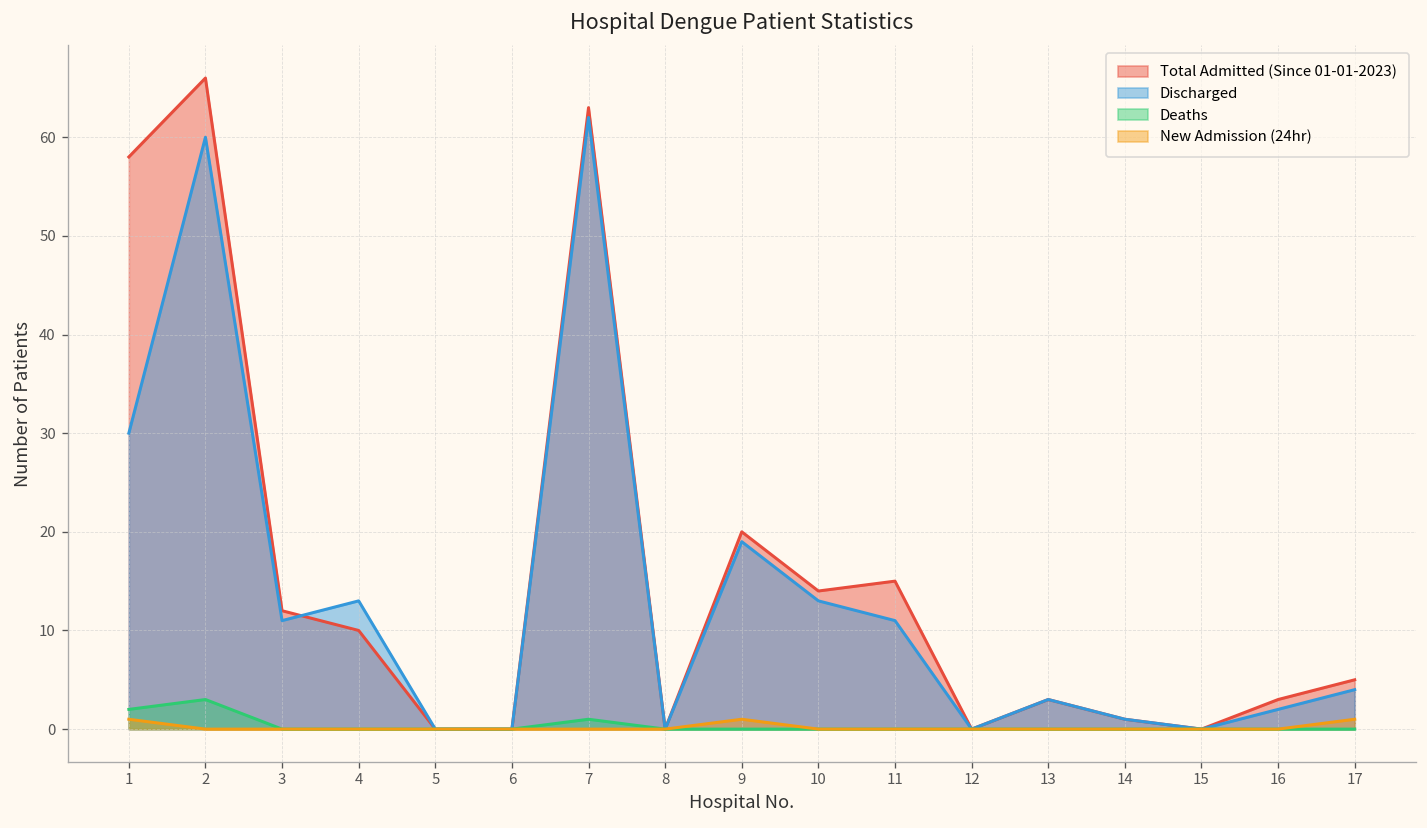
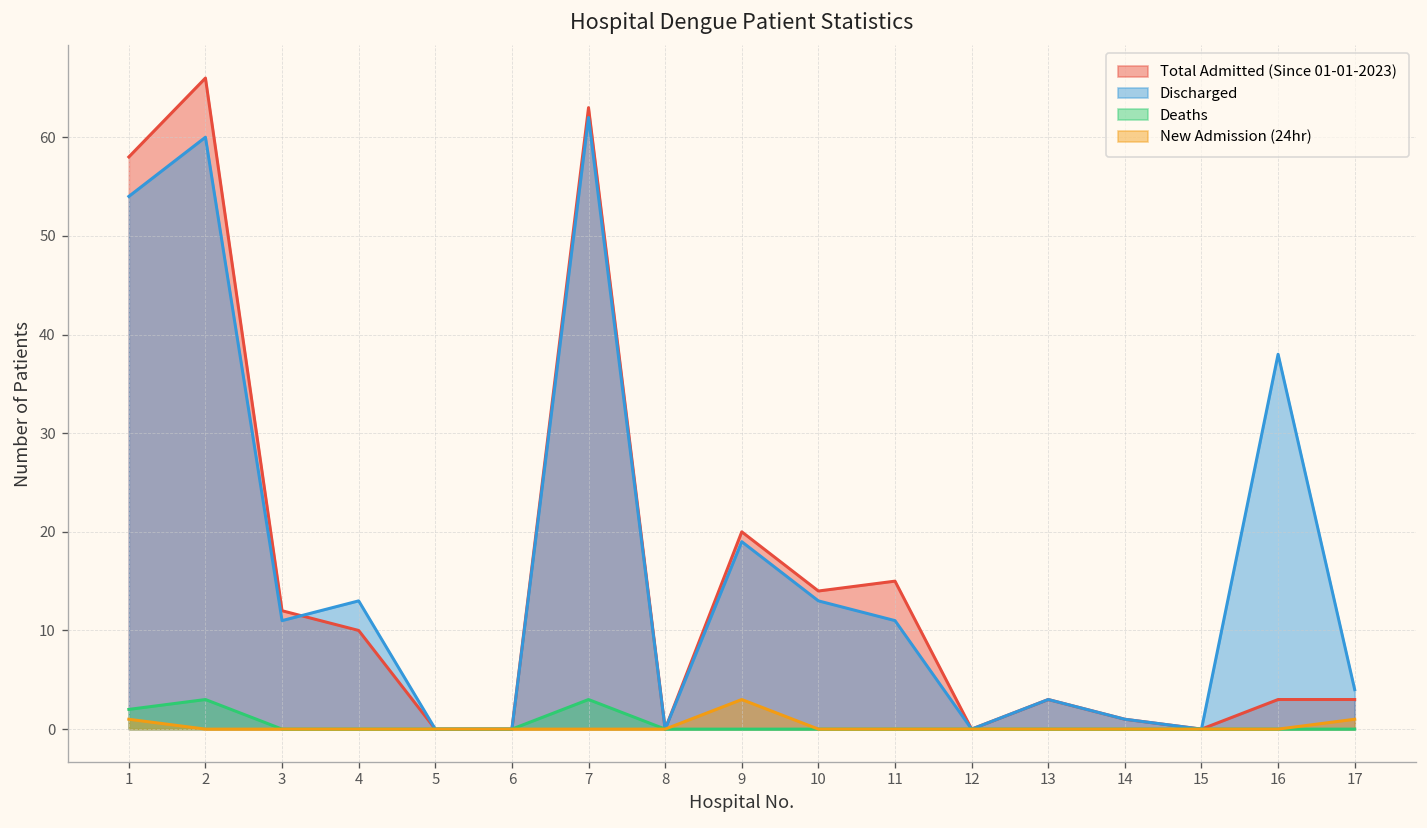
  {
    "Total Admitted (Since 01-01-2023)": {
      "1": 58,
      "2": 66,
      "3": 12,
      "4": 10,
      "7": 63,
      "9": 20,
      "10": 14,
      "11": 15,
      "16": 3,
-     "17": 5
+     "17": 3
    },
    "Discharged": {
-     "1": 30,
+     "1": 54,
      "2": 60,
      "3": 11,
      "4": 13,
      "7": 62,
      "9": 19,
      "10": 13,
      "11": 11,
-     "16": 2,
+     "16": 38,
      "17": 4
    },
    "Deaths": {
      "1": 2,
      "2": 3,
-     "7": 1,
+     "7": 3,
      "9": 0,
      "17": 0
    },
    "New Admission (24hr)": {
      "1": 1,
      "2": 0,
      "7": 0,
-     "9": 1,
+     "9": 3,
      "17": 1
    }
  }
